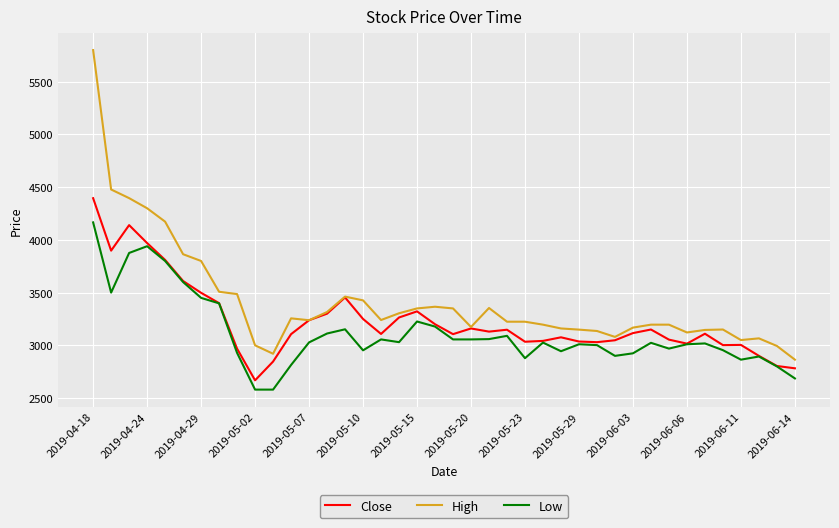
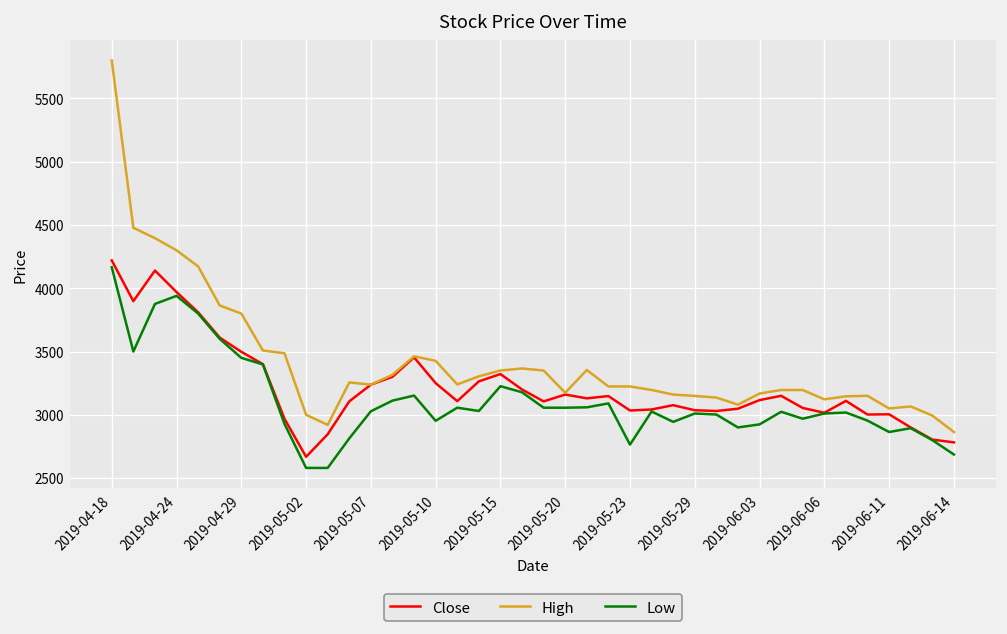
  {
    "Close": {
-     "2019-04-18": 4400,
+     "2019-04-18": 4220,
      "2019-04-24": 3970,
      "2019-04-29": 3500,
      "2019-05-02": 2670,
      "2019-05-10": 3250,
      "2019-05-15": 3320,
      "2019-05-23": 3030,
      "2019-05-29": 3040,
      "2019-06-03": 3120,
      "2019-06-11": 3000,
      "2019-06-14": 2780
    },
    "High": {
      "2019-04-18": 5800,
      "2019-04-24": 4300,
      "2019-04-29": 3800,
      "2019-05-02": 3000,
      "2019-05-10": 3430,
      "2019-05-15": 3350,
      "2019-05-23": 3220,
      "2019-05-29": 3150,
      "2019-06-03": 3170,
      "2019-06-06": 3120,
      "2019-06-11": 3050,
      "2019-06-14": 2860
    },
    "Low": {
      "2019-04-18": 4170,
      "2019-04-24": 3940,
      "2019-04-29": 3450,
      "2019-05-02": 2580,
      "2019-05-07": 3030,
      "2019-05-10": 2950,
      "2019-05-15": 3230,
      "2019-05-20": 3060,
-     "2019-05-23": 2880,
+     "2019-05-23": 2760,
      "2019-05-29": 3010,
      "2019-06-03": 2920,
      "2019-06-11": 2860,
      "2019-06-14": 2690
    }
  }
